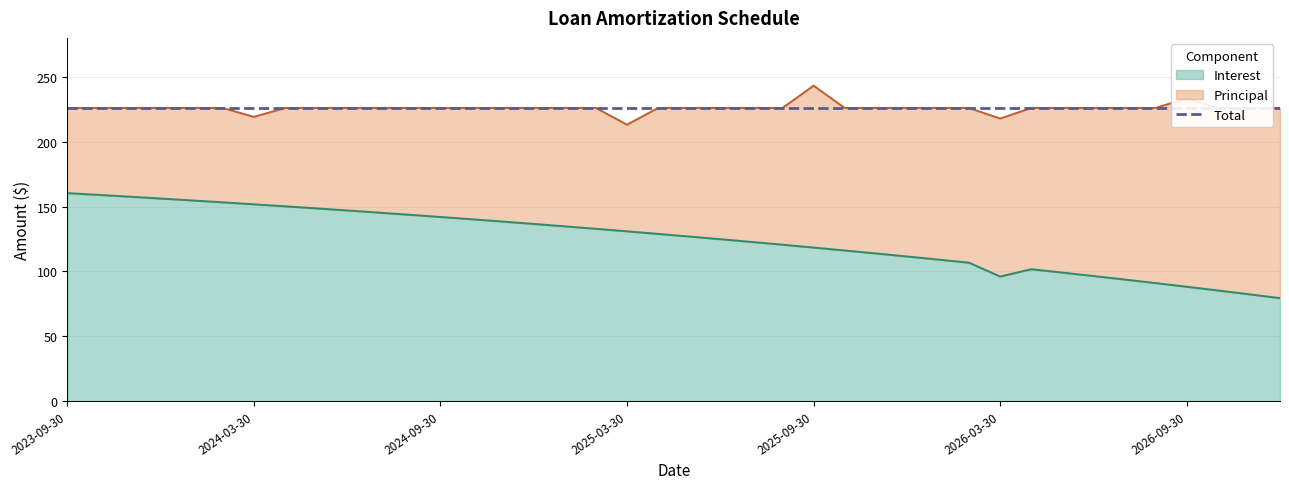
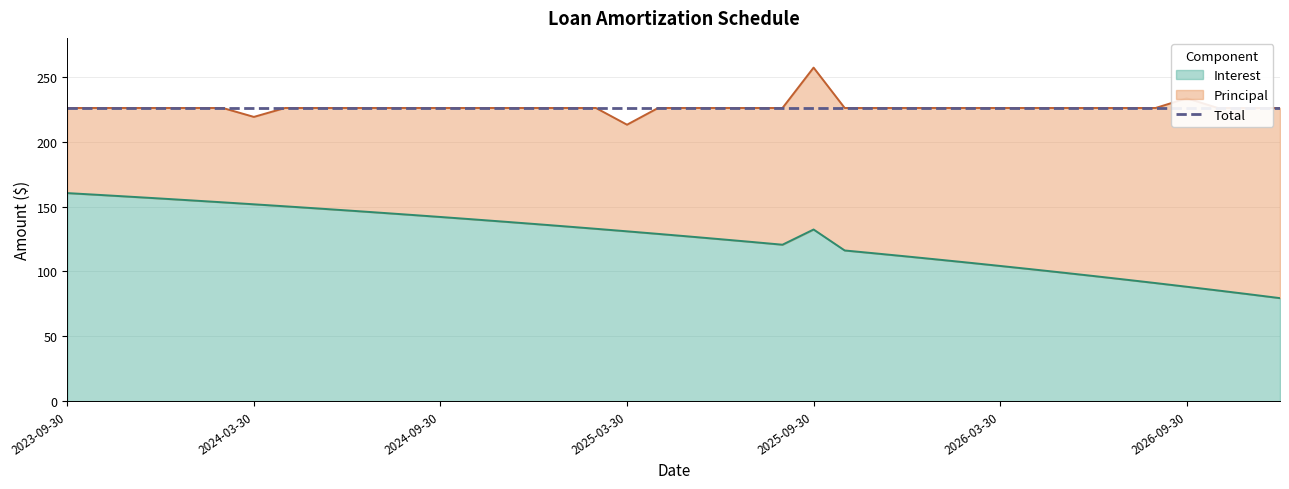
  {
    "Interest": {
      "2023-09-30": 160,
      "2024-03-30": 152,
      "2024-09-30": 142,
      "2025-03-30": 131,
-     "2025-09-30": 118,
-     "2026-03-30": 96,
+     "2025-09-30": 132,
+     "2026-03-30": 104,
      "2026-09-30": 88
    },
    "Principal": {
      "2024-03-30": 67,
      "2025-03-30": 82,
      "2025-09-30": 125
    },
    "Total": {
      "2024-03-30": 226,
      "2025-03-30": 226,
      "2025-09-30": 226
    }
  }
